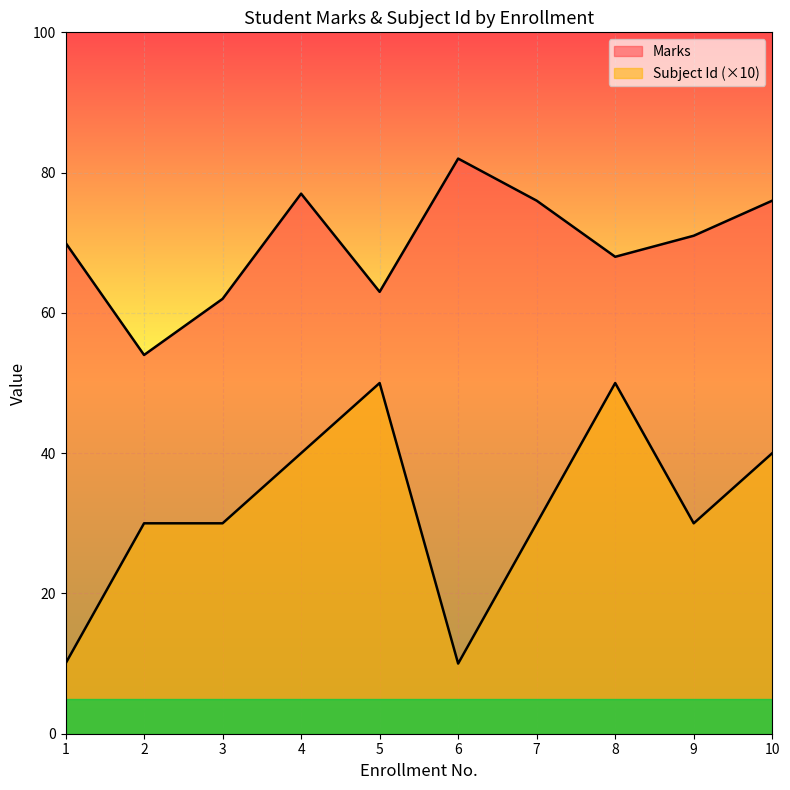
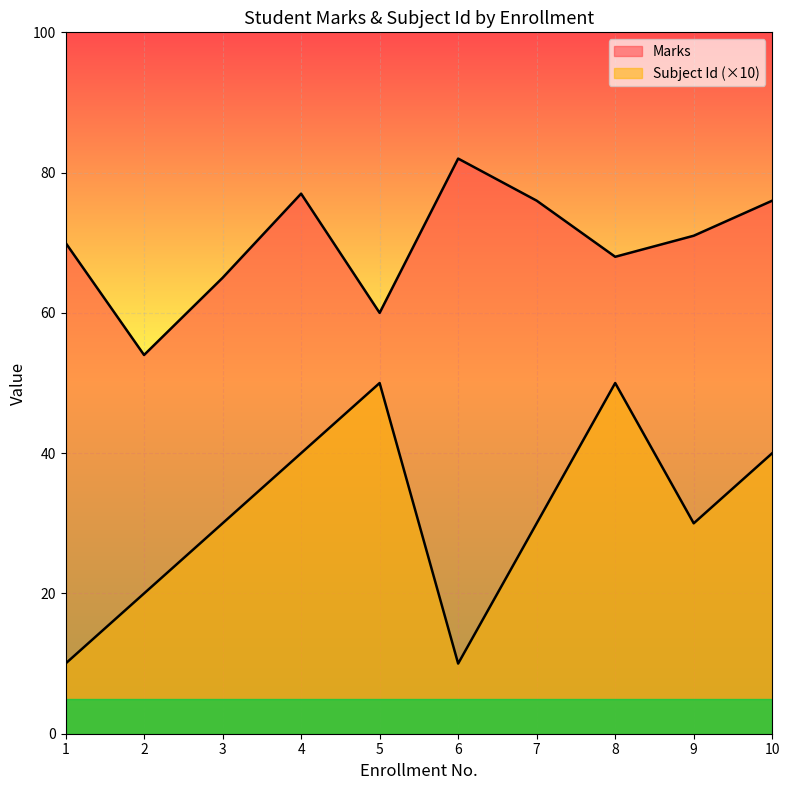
  {
    "Marks": {
      "1": 70,
      "2": 54,
-     "3": 62,
+     "3": 65,
      "4": 77,
-     "5": 63,
+     "5": 60,
      "6": 82,
      "7": 76,
      "8": 68,
      "9": 71,
      "10": 76
    },
    "Subject Id (×10)": {
      "1": 10,
-     "2": 30,
+     "2": 20,
      "3": 30,
      "4": 40,
      "5": 50,
      "6": 10,
      "7": 30,
      "8": 50,
      "9": 30,
      "10": 40
    }
  }
